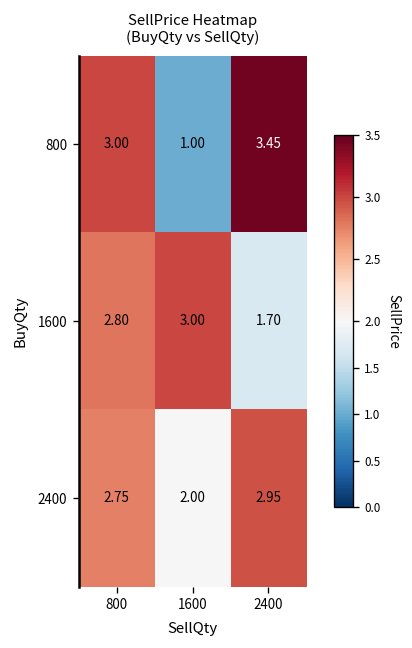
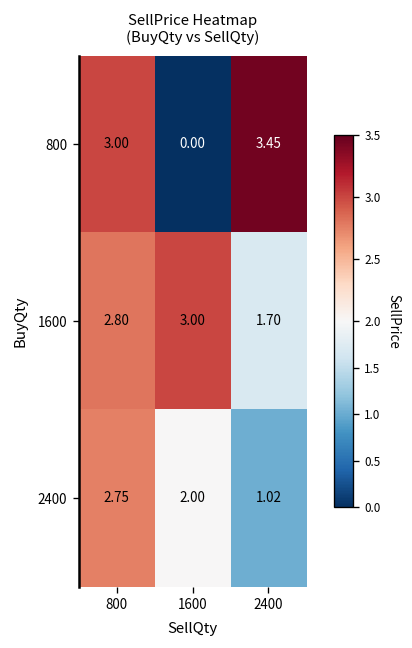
  {
    "800": {
      "800": 3.00,
-     "1600": 1.00,
+     "1600": 0.00,
      "2400": 3.45
    },
    "1600": {
      "800": 2.80,
      "1600": 3.00,
      "2400": 1.70
    },
    "2400": {
      "800": 2.75,
      "1600": 2.00,
-     "2400": 2.95
+     "2400": 1.02
    }
  }
